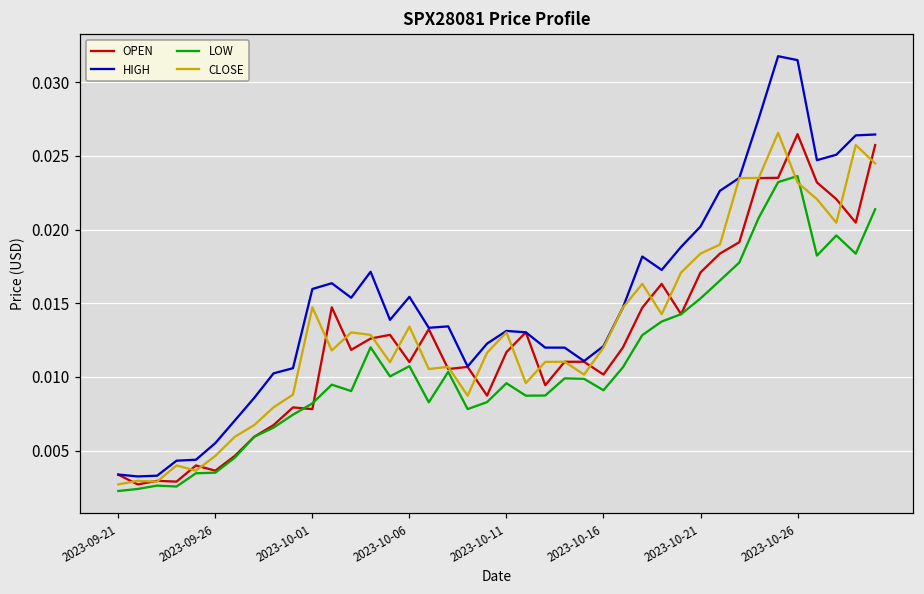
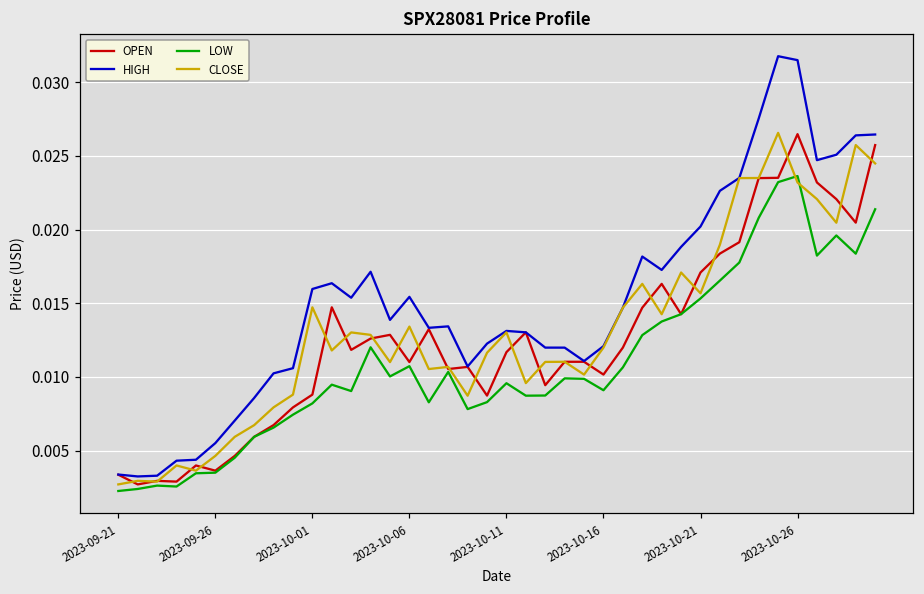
  {
    "OPEN": {
-     "2023-10-01": 0.0078,
+     "2023-10-01": 0.0088,
      "2023-10-06": 0.0110,
      "2023-10-11": 0.0117,
      "2023-10-16": 0.0102,
      "2023-10-21": 0.0171,
      "2023-10-26": 0.0265
    },
    "HIGH": {
      "2023-09-26": 0.0055,
      "2023-10-01": 0.0160,
      "2023-10-06": 0.0154,
      "2023-10-21": 0.0202,
      "2023-10-26": 0.0315
    },
    "LOW": {
      "2023-09-21": 0.0023,
      "2023-10-01": 0.0082,
      "2023-10-06": 0.0107,
      "2023-10-11": 0.0096,
      "2023-10-16": 0.0091,
      "2023-10-21": 0.0153,
      "2023-10-26": 0.0236
    },
    "CLOSE": {
      "2023-09-21": 0.0027,
      "2023-09-26": 0.0047,
      "2023-10-01": 0.0147,
      "2023-10-06": 0.0134,
-     "2023-10-21": 0.0184,
+     "2023-10-21": 0.0157,
      "2023-10-26": 0.0232
    }
  }
